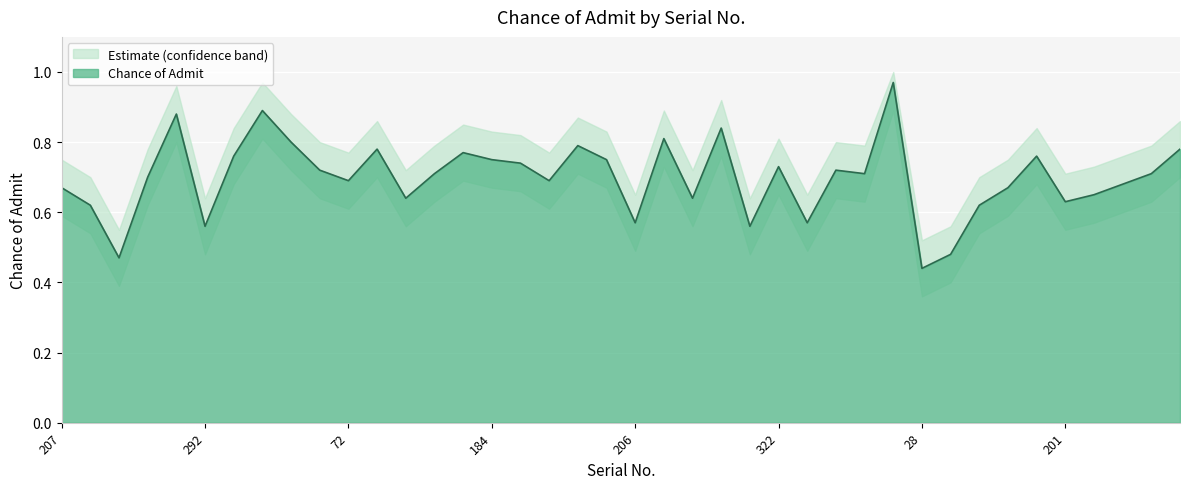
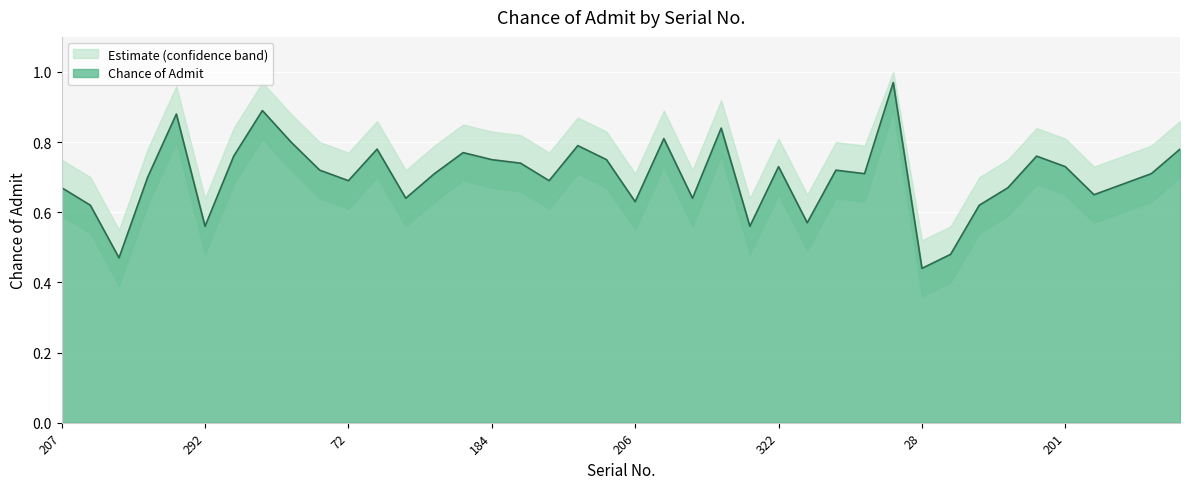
  {
    "Chance of Admit": {
      "207": 0.67,
      "292": 0.56,
      "72": 0.69,
      "184": 0.75,
-     "206": 0.57,
+     "206": 0.63,
      "322": 0.73,
-     "201": 0.63
+     "201": 0.73
    }
  }
